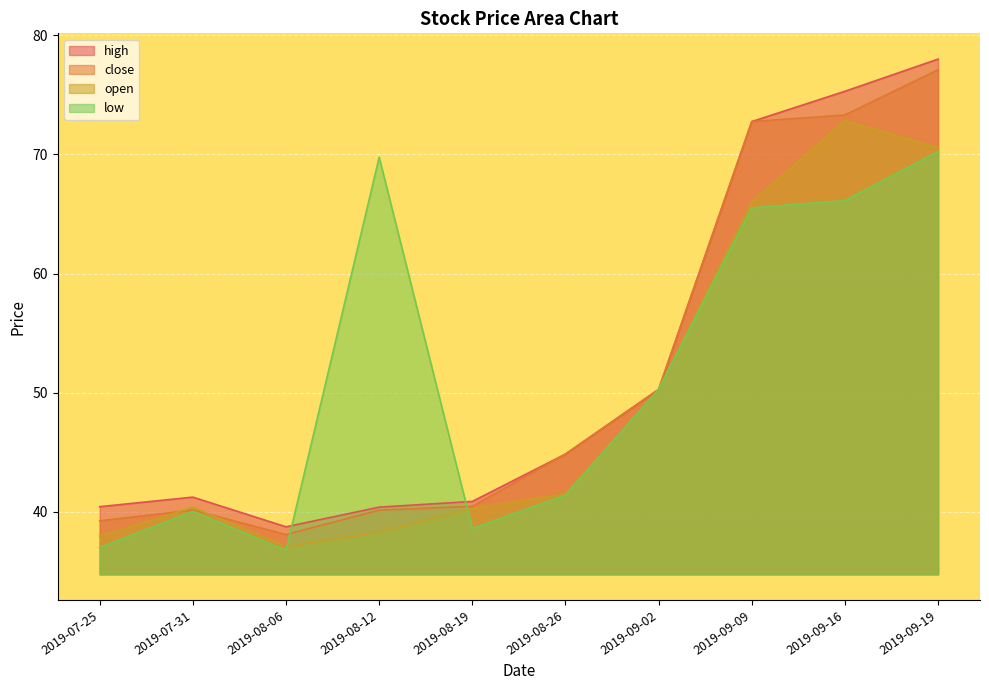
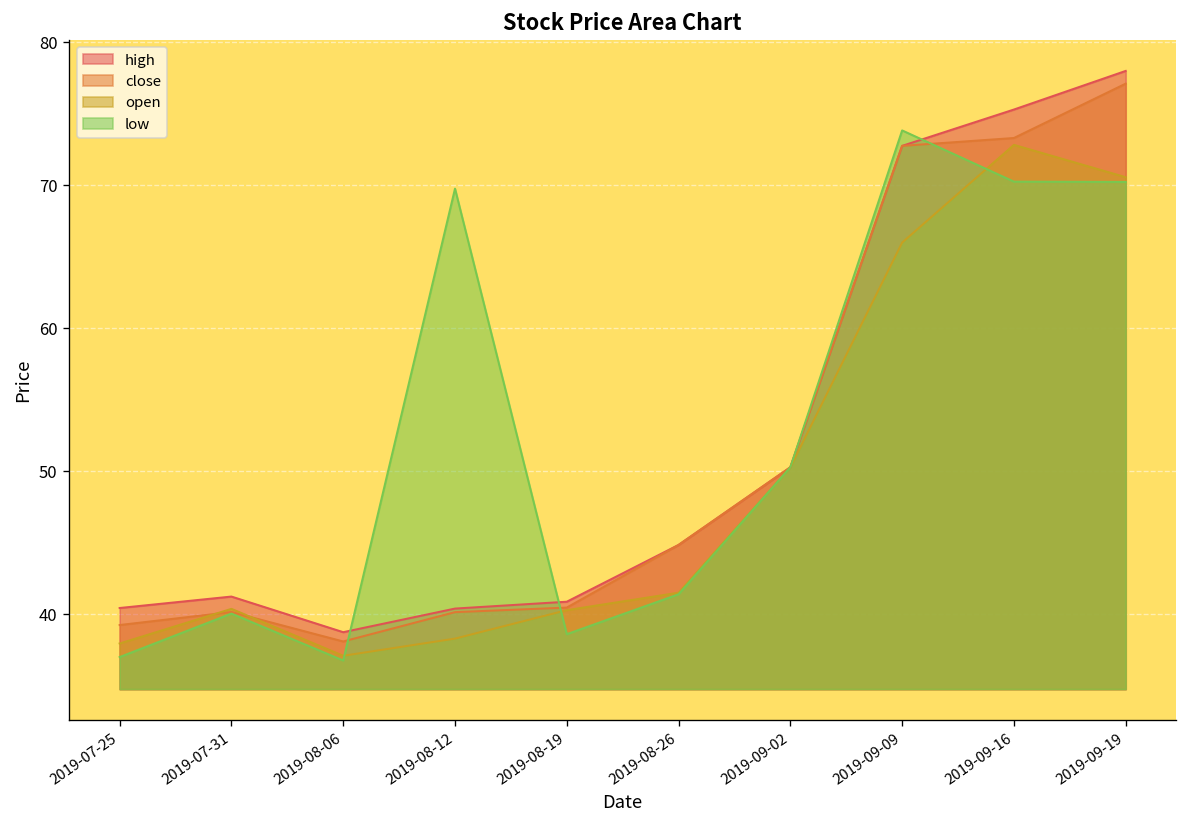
  {
    "low": {
      "2019-07-25": 37.0,
      "2019-08-06": 36.8,
      "2019-08-12": 69.8,
      "2019-08-19": 38.6,
-     "2019-09-09": 65.5,
-     "2019-09-16": 66.1,
+     "2019-09-09": 73.8,
+     "2019-09-16": 70.3,
      "2019-09-19": 70.2
    }
  }
